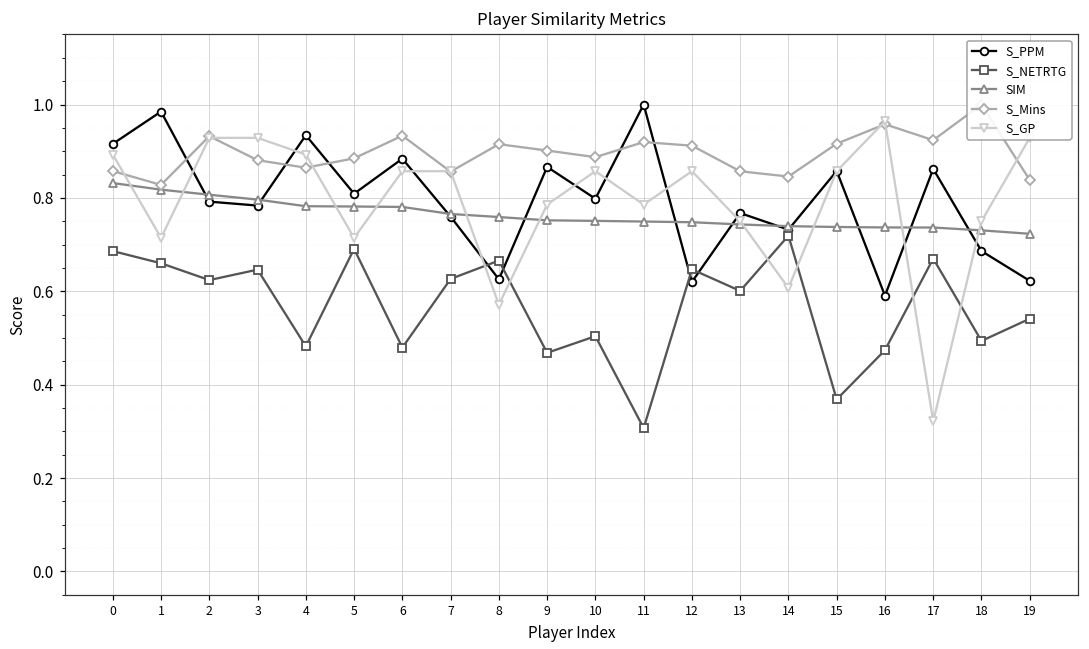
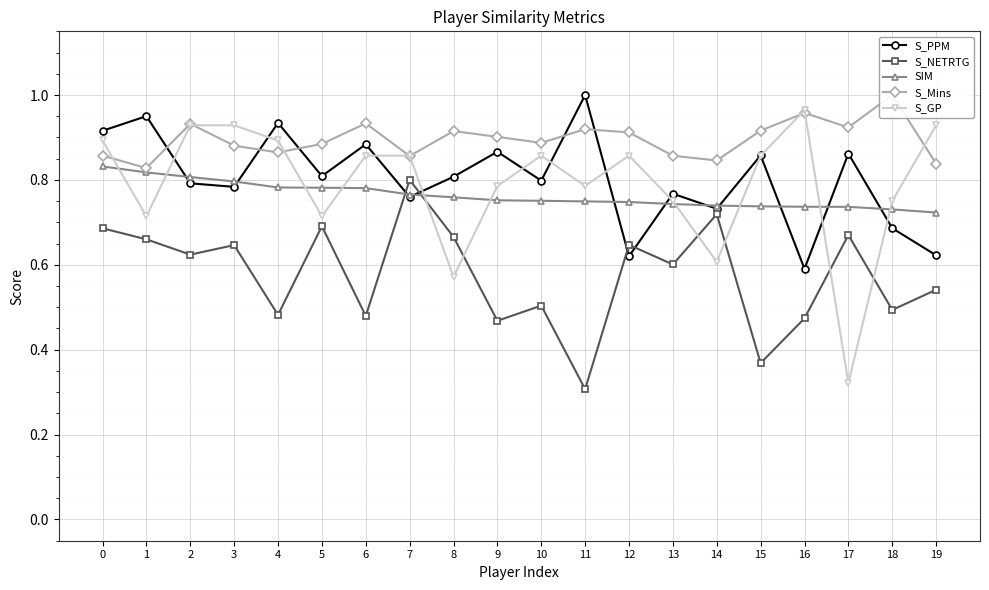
  {
    "S_PPM": {
      "0": 0.92,
-     "1": 0.98,
+     "1": 0.95,
      "2": 0.79,
      "3": 0.78,
      "4": 0.93,
      "5": 0.81,
      "6": 0.88,
-     "8": 0.63,
+     "8": 0.81,
      "9": 0.87,
      "10": 0.80,
      "11": 1.00,
      "12": 0.62,
      "13": 0.77,
      "14": 0.73,
      "16": 0.59,
      "17": 0.86,
      "18": 0.69,
      "19": 0.62
    },
    "S_NETRTG": {
      "0": 0.69,
      "1": 0.66,
      "2": 0.62,
      "3": 0.65,
      "4": 0.48,
      "5": 0.69,
      "6": 0.48,
-     "7": 0.63,
+     "7": 0.80,
      "8": 0.67,
      "9": 0.47,
      "10": 0.50,
      "11": 0.31,
      "12": 0.65,
      "13": 0.60,
      "14": 0.72,
      "15": 0.37,
      "16": 0.47,
      "17": 0.67,
      "18": 0.49,
      "19": 0.54
    }
  }
